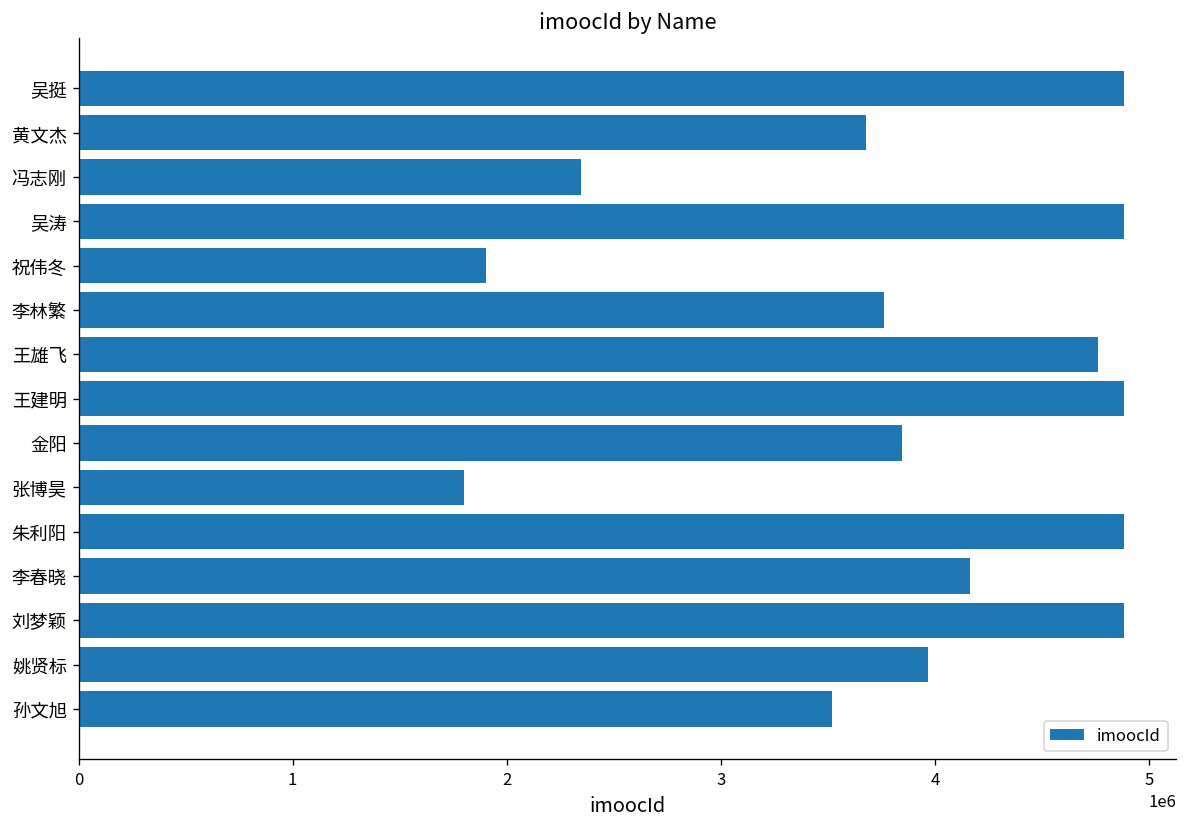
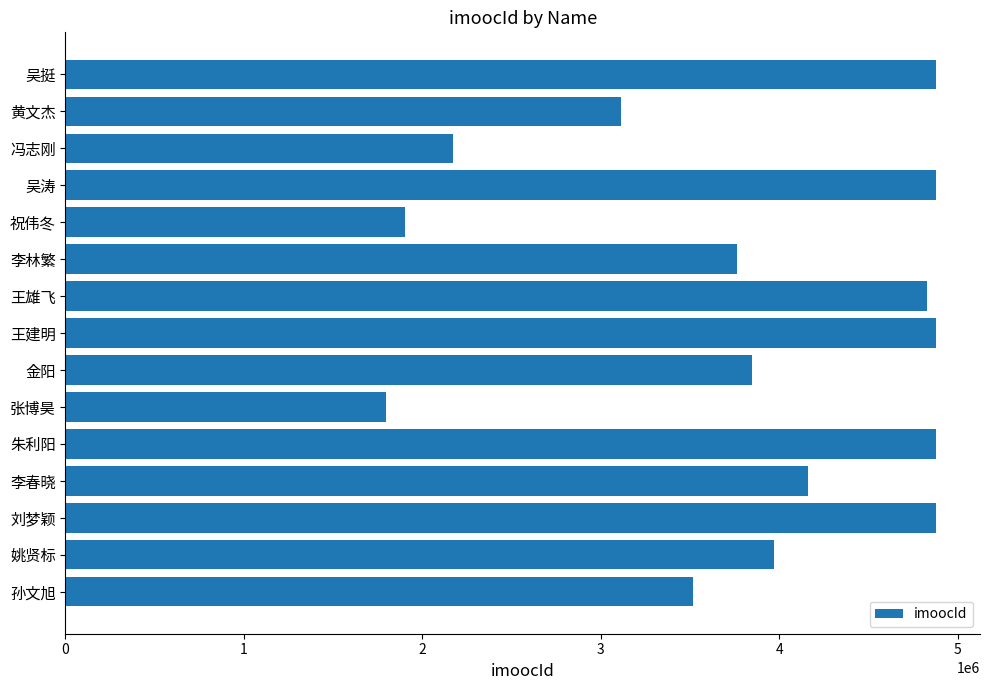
  {
    "吴挺": 4880000,
-   "黄文杰": 3680000,
-   "冯志刚": 2350000,
+   "黄文杰": 3110000,
+   "冯志刚": 2170000,
    "吴涛": 4880000,
    "祝伟冬": 1900000,
    "李林繁": 3760000,
-   "王雄飞": 4760000,
+   "王雄飞": 4830000,
    "王建明": 4880000,
    "金阳": 3850000,
    "张博昊": 1800000,
    "朱利阳": 4880000,
    "李春晓": 4160000,
    "刘梦颖": 4880000,
    "姚贤标": 3970000,
    "孙文旭": 3520000
  }
